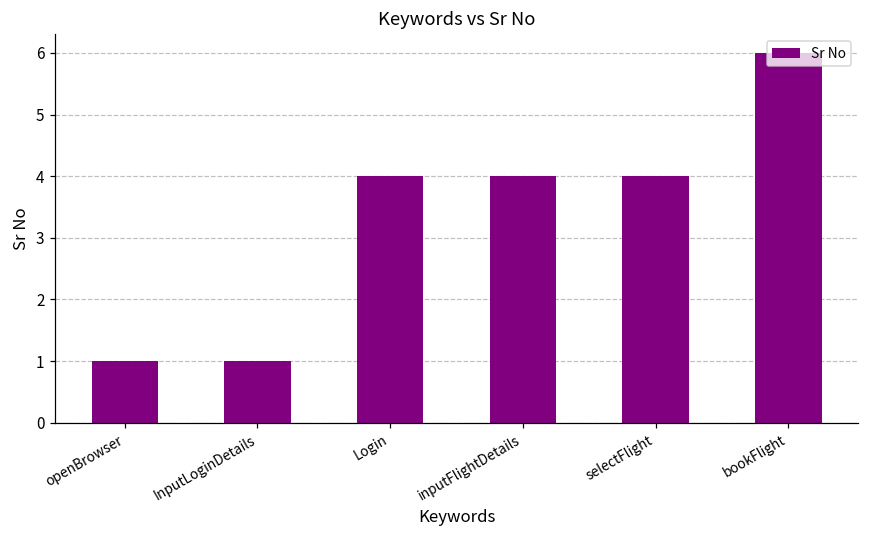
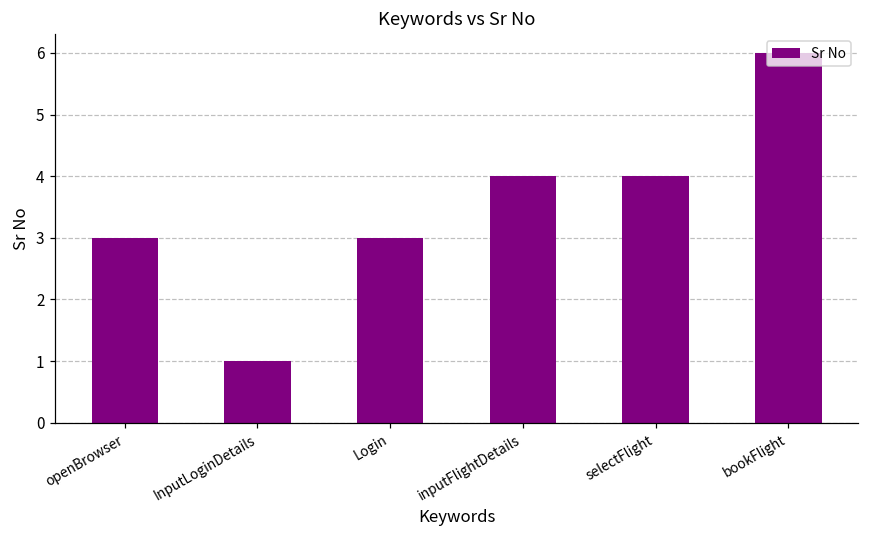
  {
-   "openBrowser": 1,
+   "openBrowser": 3,
    "InputLoginDetails": 1,
-   "Login": 4,
+   "Login": 3,
    "inputFlightDetails": 4,
    "selectFlight": 4
  }
